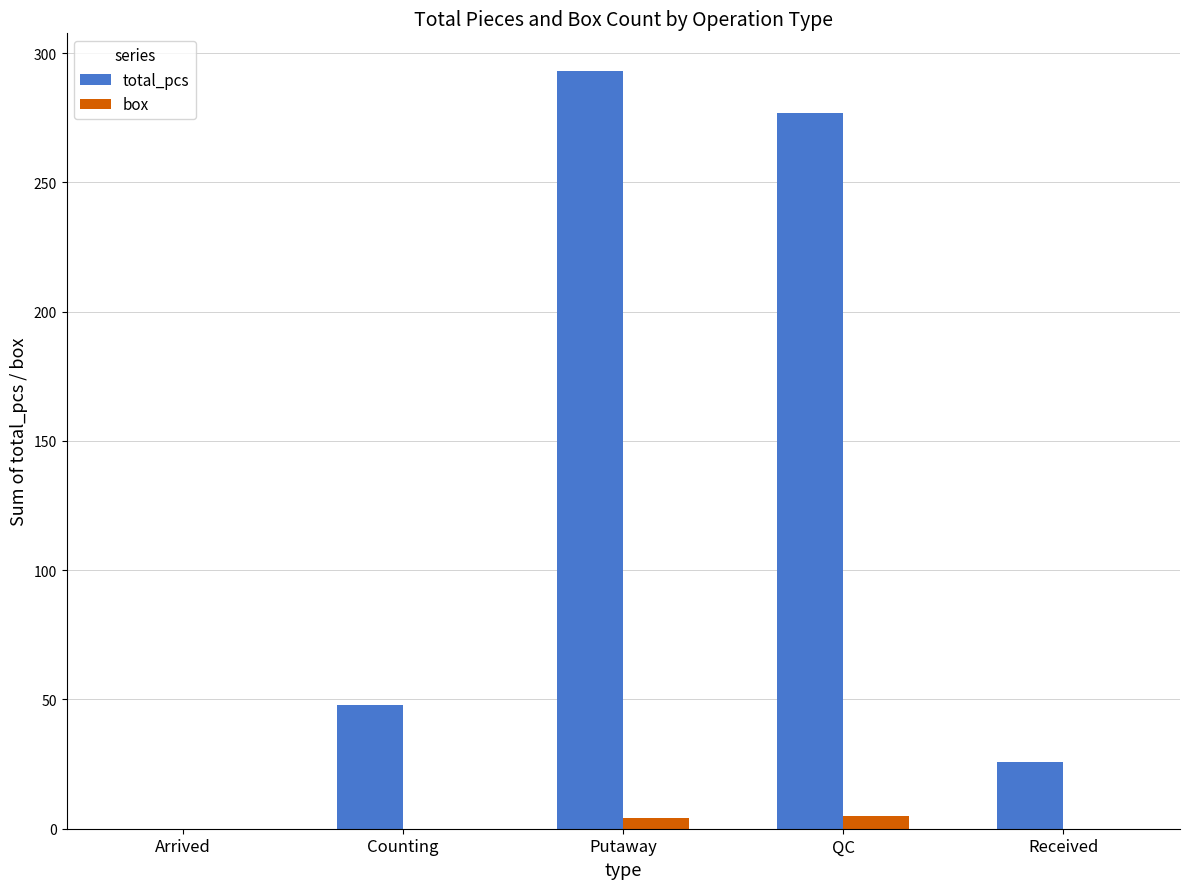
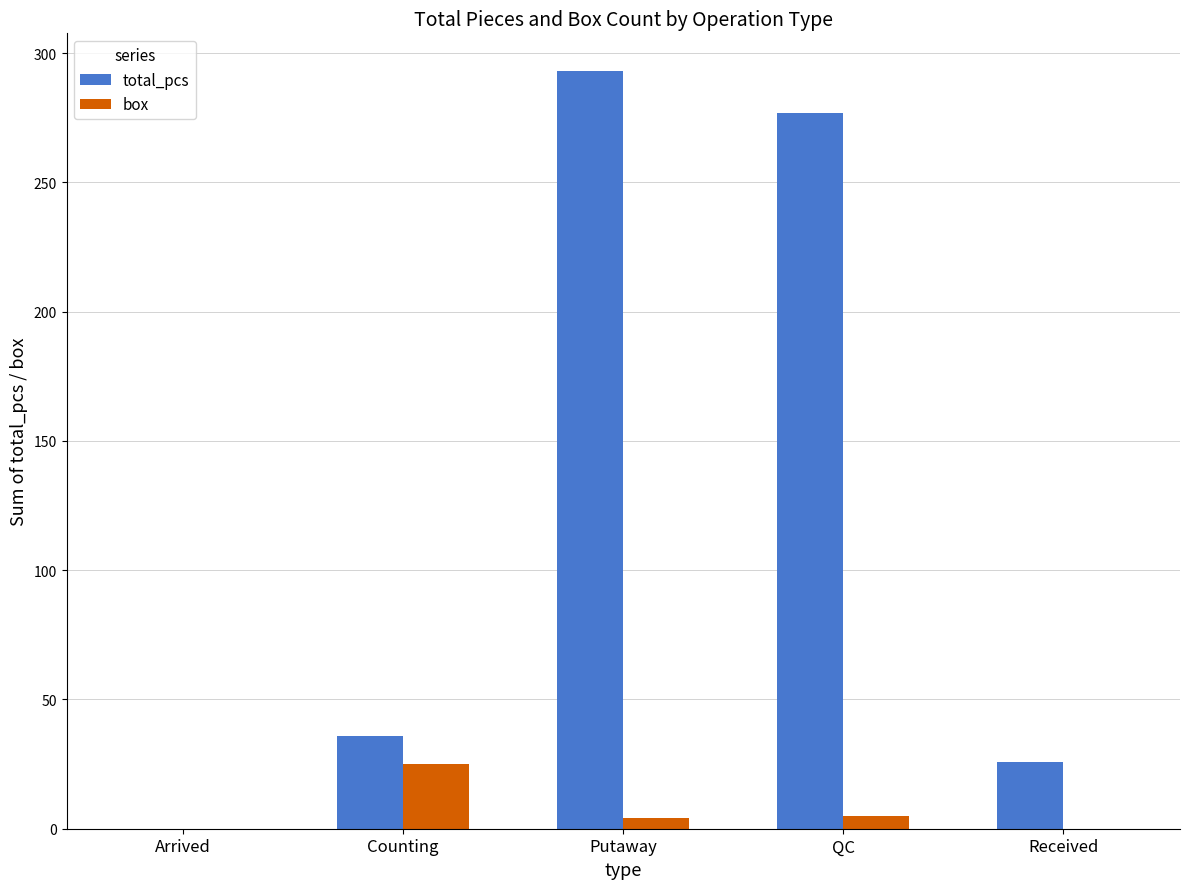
  {
    "total_pcs": {
      "Arrived": 0,
-     "Counting": 48,
+     "Counting": 36,
      "Putaway": 293,
      "QC": 277,
      "Received": 26
    },
    "box": {
      "Arrived": 0,
-     "Counting": 0,
+     "Counting": 25,
      "Putaway": 4,
      "QC": 5,
      "Received": 0
    }
  }
